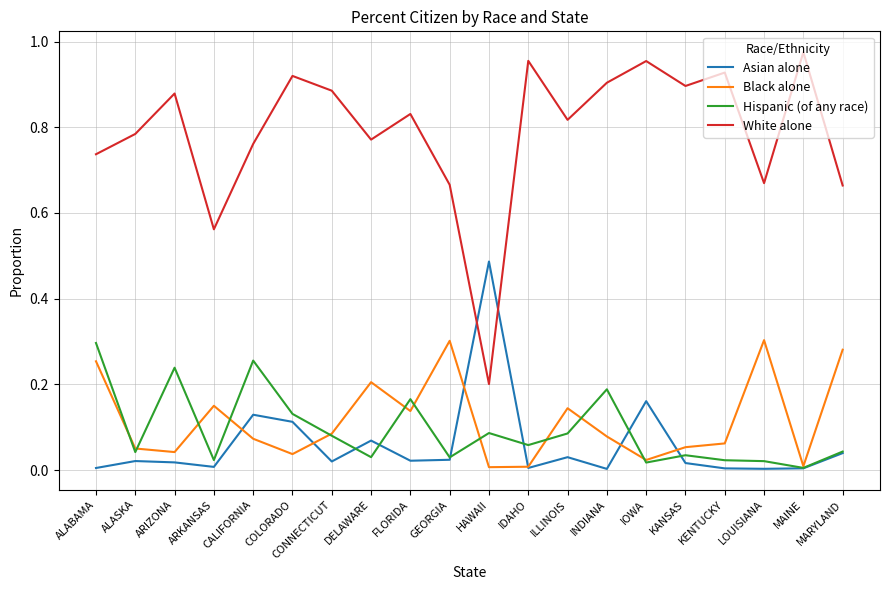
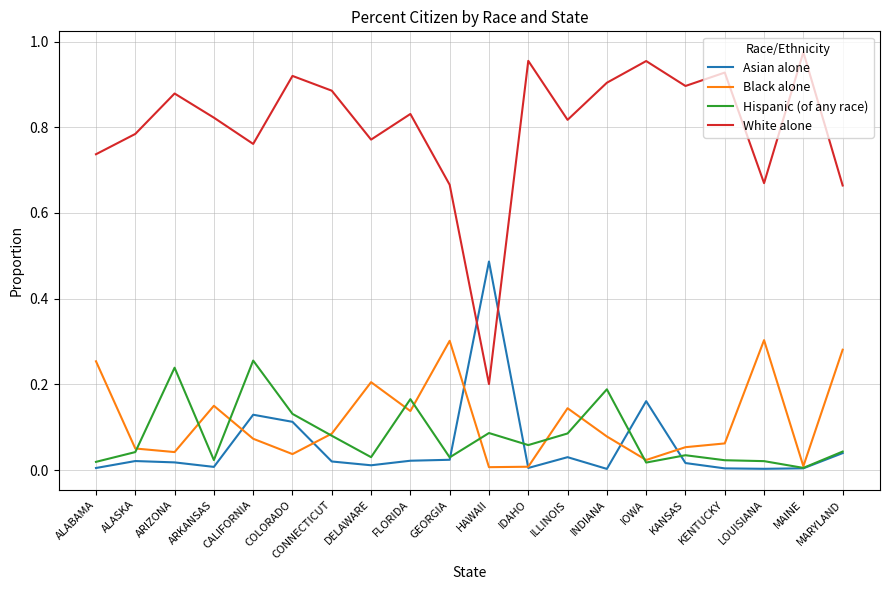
  {
    "Asian alone": {
      "ALABAMA": 0.00,
      "ALASKA": 0.02,
      "ARIZONA": 0.02,
      "ARKANSAS": 0.01,
      "CALIFORNIA": 0.13,
      "COLORADO": 0.11,
      "CONNECTICUT": 0.02,
-     "DELAWARE": 0.07,
+     "DELAWARE": 0.01,
      "FLORIDA": 0.02,
      "HAWAII": 0.49,
      "ILLINOIS": 0.03,
      "INDIANA": 0.00,
      "IOWA": 0.16,
      "KANSAS": 0.02,
      "KENTUCKY": 0.00,
      "LOUISIANA": 0.00
    },
    "Black alone": {
      "ALABAMA": 0.25,
      "ALASKA": 0.05,
      "ARIZONA": 0.04,
      "ARKANSAS": 0.15,
      "CALIFORNIA": 0.07,
      "COLORADO": 0.04,
      "DELAWARE": 0.21,
      "FLORIDA": 0.14,
      "GEORGIA": 0.30,
      "HAWAII": 0.01,
      "ILLINOIS": 0.14,
      "INDIANA": 0.08,
      "IOWA": 0.02,
      "KANSAS": 0.05,
      "KENTUCKY": 0.06,
      "LOUISIANA": 0.30,
      "MARYLAND": 0.28
    },
    "Hispanic (of any race)": {
-     "ALABAMA": 0.30,
+     "ALABAMA": 0.02,
      "ALASKA": 0.04,
      "ARIZONA": 0.24,
      "ARKANSAS": 0.02,
      "CALIFORNIA": 0.26,
      "COLORADO": 0.13,
      "DELAWARE": 0.03,
      "FLORIDA": 0.17,
      "HAWAII": 0.09,
      "IDAHO": 0.06,
      "ILLINOIS": 0.09,
      "INDIANA": 0.19,
      "IOWA": 0.02,
      "KANSAS": 0.03,
      "KENTUCKY": 0.02,
      "LOUISIANA": 0.02
    },
    "White alone": {
      "ALABAMA": 0.74,
      "ALASKA": 0.78,
      "ARIZONA": 0.88,
-     "ARKANSAS": 0.56,
+     "ARKANSAS": 0.82,
      "CALIFORNIA": 0.76,
      "COLORADO": 0.92,
      "CONNECTICUT": 0.89,
      "DELAWARE": 0.77,
      "FLORIDA": 0.83,
      "GEORGIA": 0.67,
      "HAWAII": 0.20,
      "IDAHO": 0.96,
      "ILLINOIS": 0.82,
      "INDIANA": 0.90,
      "IOWA": 0.95,
      "KANSAS": 0.90,
      "LOUISIANA": 0.67,
      "MARYLAND": 0.66
    }
  }
